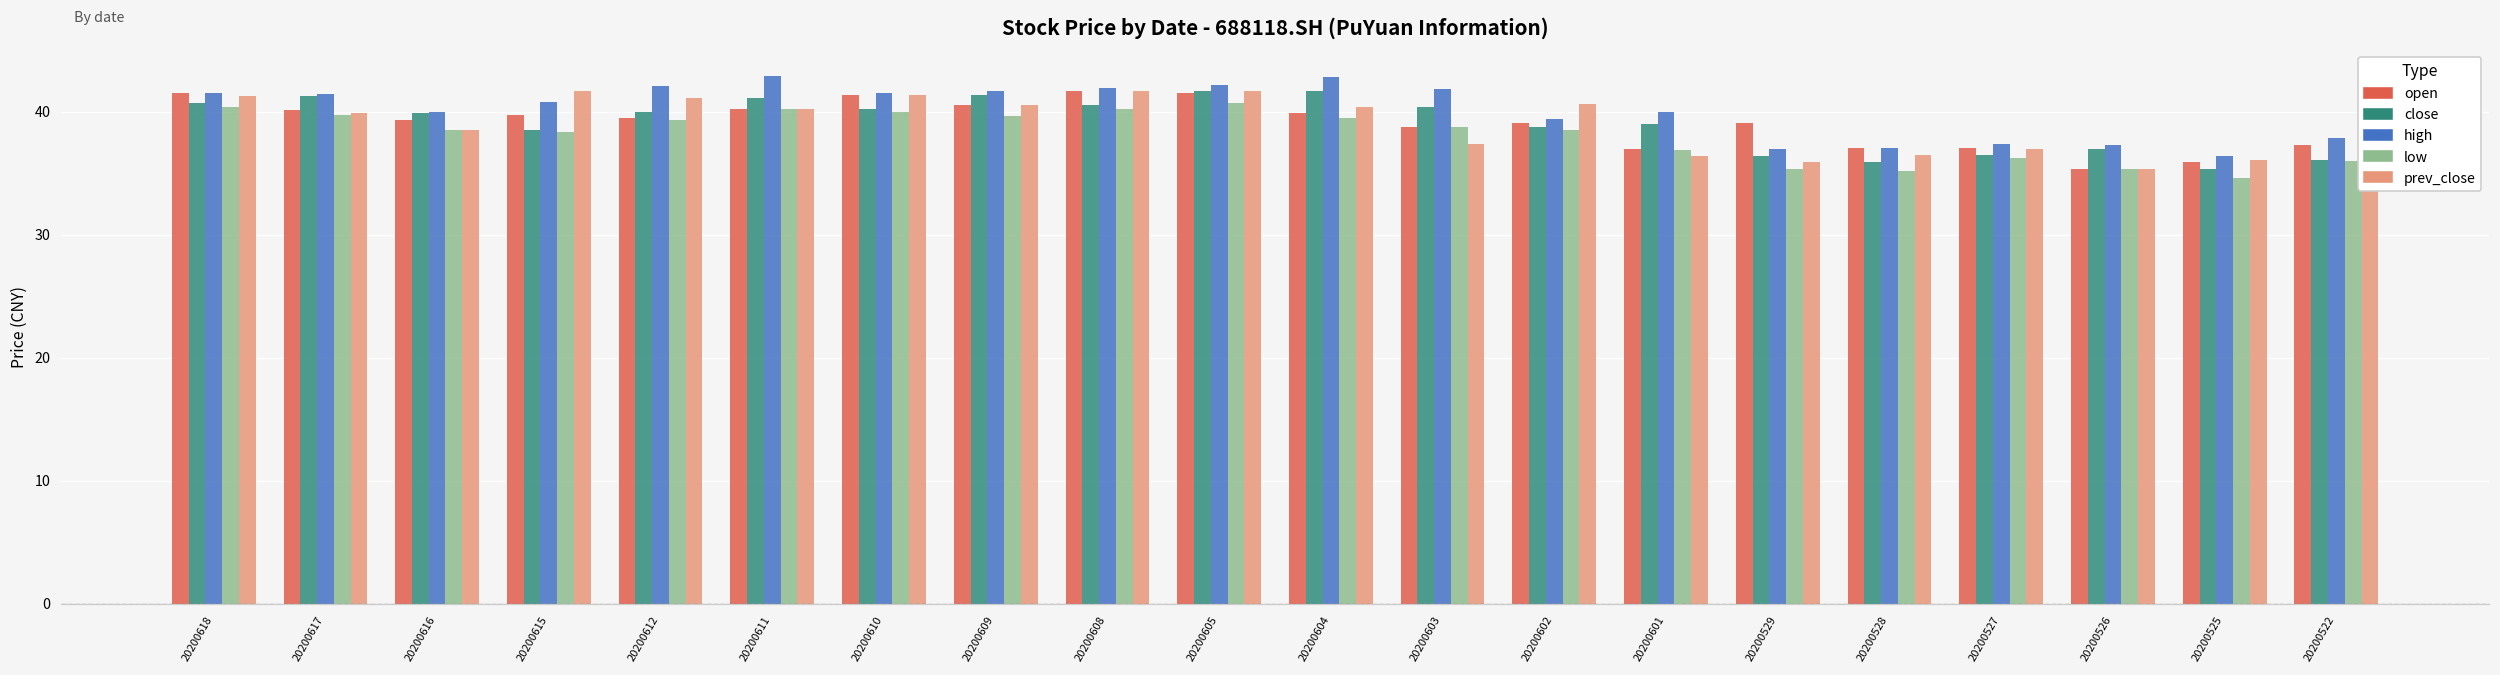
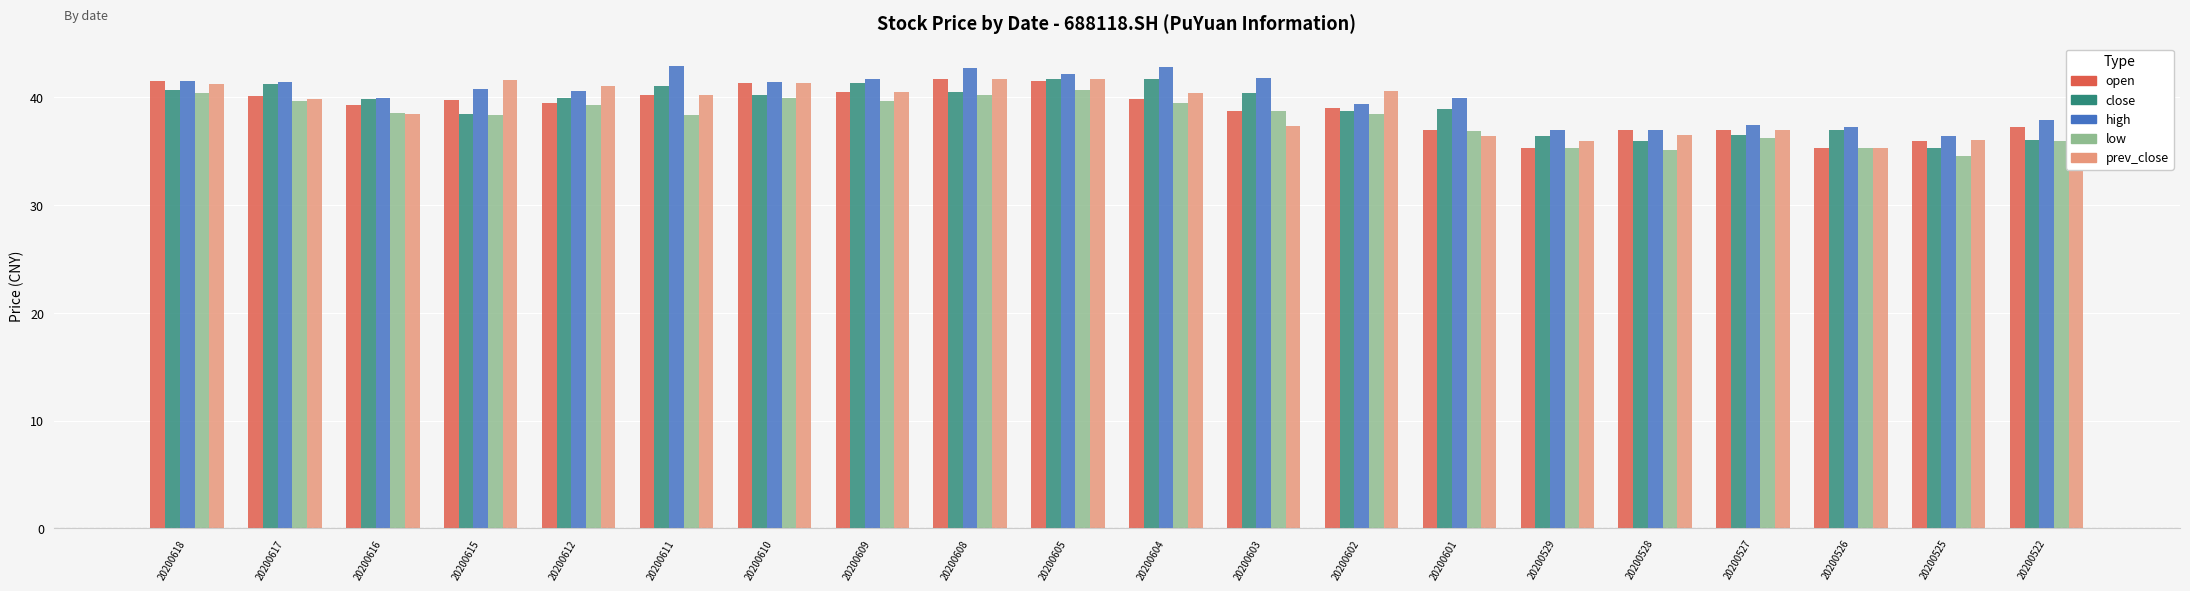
  {
    "open": {
      "20200618": 41.5,
      "20200617": 40.1,
      "20200616": 39.3,
      "20200615": 39.8,
      "20200612": 39.5,
      "20200611": 40.3,
      "20200610": 41.4,
      "20200609": 40.5,
      "20200608": 41.7,
      "20200605": 41.5,
      "20200604": 39.9,
      "20200603": 38.8,
      "20200602": 39.1,
      "20200601": 37.0,
-     "20200529": 39.1,
+     "20200529": 35.4,
      "20200528": 37.0,
      "20200527": 37.0,
      "20200526": 35.3,
      "20200525": 35.9,
      "20200522": 37.3
    },
    "close": {
      "20200618": 40.7,
      "20200617": 41.3,
      "20200616": 39.9,
      "20200615": 38.5,
      "20200612": 40.0,
      "20200611": 41.1,
      "20200610": 40.2,
      "20200609": 41.4,
      "20200608": 40.5,
      "20200605": 41.7,
      "20200604": 41.7,
      "20200603": 40.4,
      "20200602": 38.8,
      "20200601": 39.0,
      "20200529": 36.4,
      "20200528": 35.9,
      "20200527": 36.5,
      "20200526": 37.0,
      "20200525": 35.3,
      "20200522": 36.1
    },
    "high": {
      "20200618": 41.5,
      "20200617": 41.4,
      "20200616": 40.0,
      "20200615": 40.8,
-     "20200612": 42.1,
+     "20200612": 40.6,
      "20200611": 42.9,
      "20200610": 41.5,
      "20200609": 41.7,
-     "20200608": 41.9,
+     "20200608": 42.7,
      "20200605": 42.2,
      "20200604": 42.8,
      "20200603": 41.8,
      "20200602": 39.4,
      "20200601": 40.0,
      "20200529": 36.9,
      "20200528": 37.0,
      "20200527": 37.4,
      "20200526": 37.3,
      "20200525": 36.4,
      "20200522": 37.9
    },
    "low": {
      "20200618": 40.4,
      "20200617": 39.7,
      "20200616": 38.5,
      "20200615": 38.4,
      "20200612": 39.3,
-     "20200611": 40.2,
+     "20200611": 38.4,
      "20200610": 40.0,
      "20200609": 39.7,
      "20200608": 40.2,
      "20200605": 40.7,
      "20200604": 39.5,
      "20200603": 38.8,
      "20200602": 38.5,
      "20200601": 36.9,
      "20200529": 35.4,
      "20200528": 35.2,
      "20200527": 36.3,
      "20200526": 35.3,
      "20200525": 34.6,
      "20200522": 36.0
    },
    "prev_close": {
      "20200618": 41.3,
      "20200617": 39.9,
      "20200616": 38.5,
      "20200615": 41.7,
      "20200612": 41.1,
      "20200611": 40.2,
      "20200610": 41.4,
      "20200609": 40.5,
      "20200608": 41.7,
      "20200605": 41.7,
      "20200604": 40.4,
      "20200603": 37.4,
      "20200602": 40.6,
      "20200601": 36.4,
      "20200529": 35.9,
      "20200528": 36.5,
      "20200527": 37.0,
      "20200526": 35.3,
      "20200525": 36.1
    }
  }
